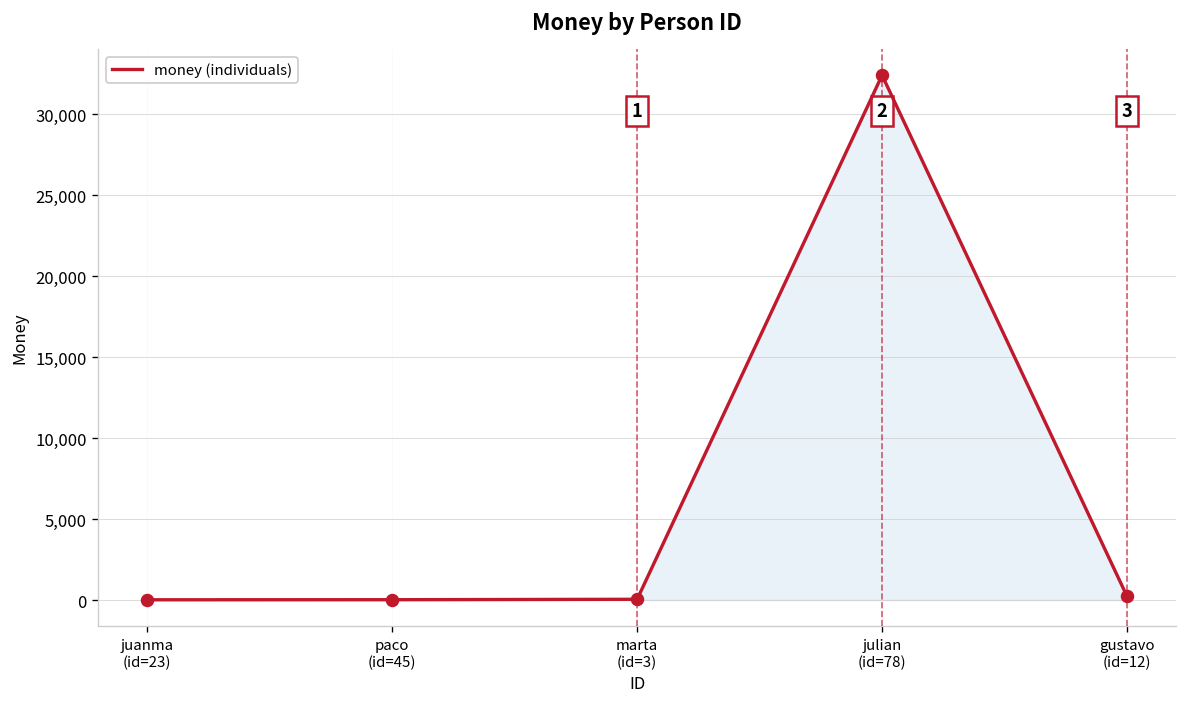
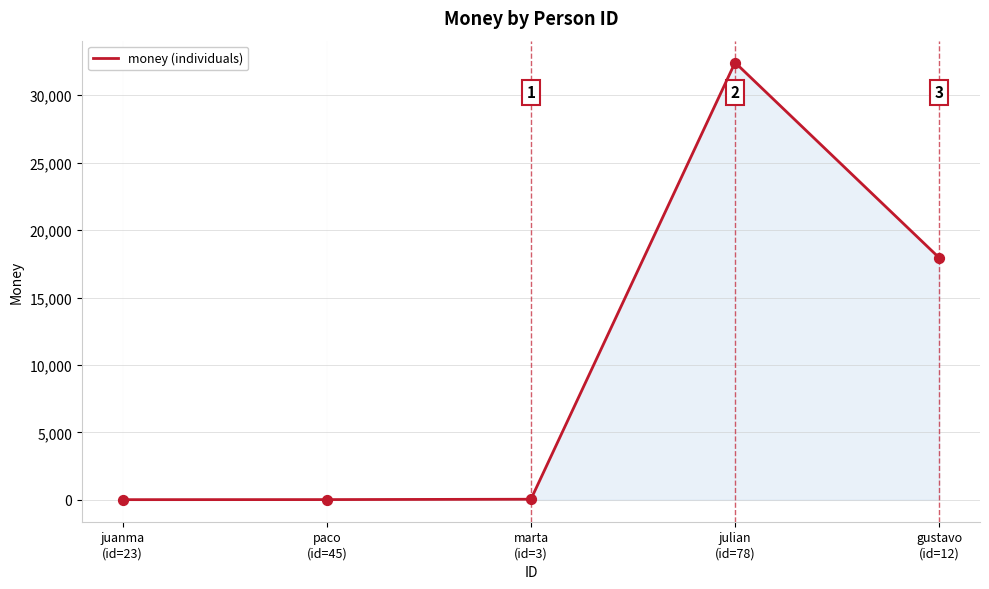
  {
    "juanma (id=23)": "0",
    "paco (id=45)": "0",
    "marta (id=3)": "0",
-   "gustavo (id=12)": "200"
+   "gustavo (id=12)": "17,900"
  }
